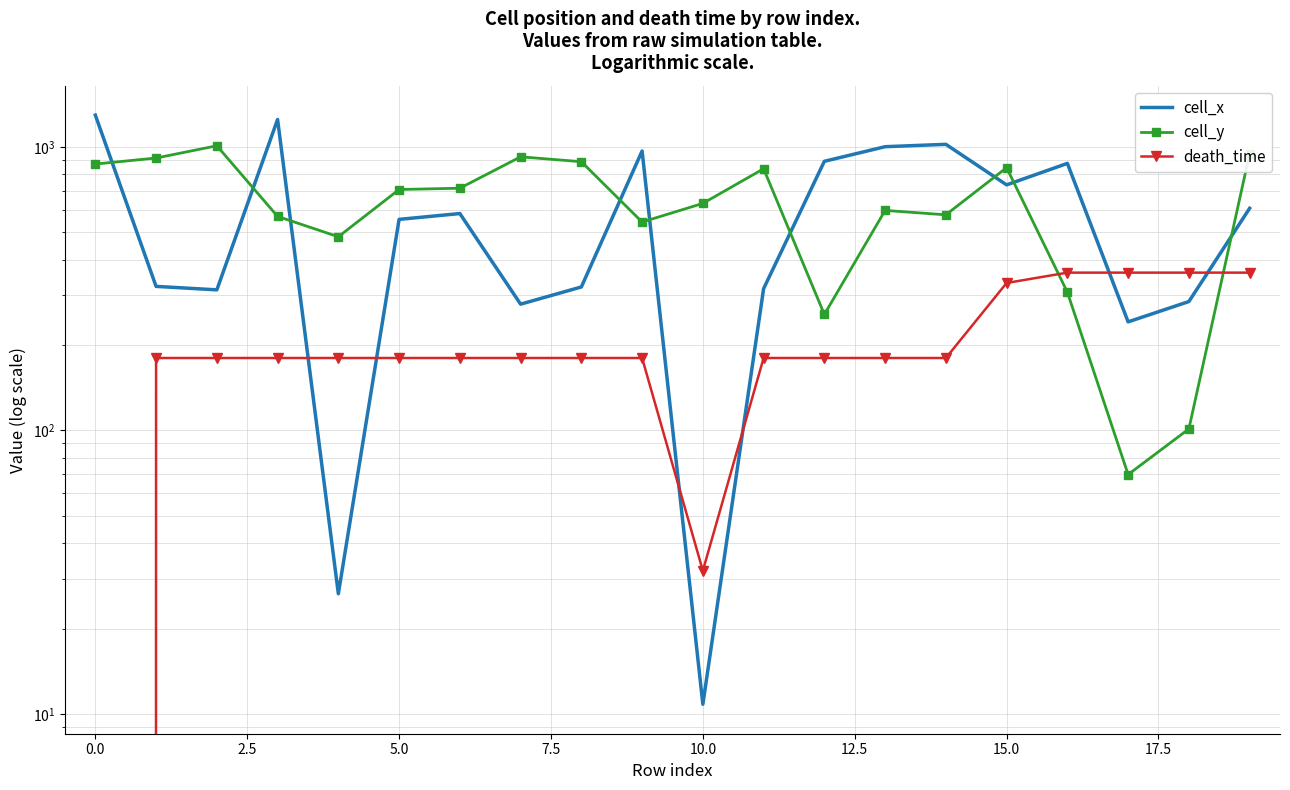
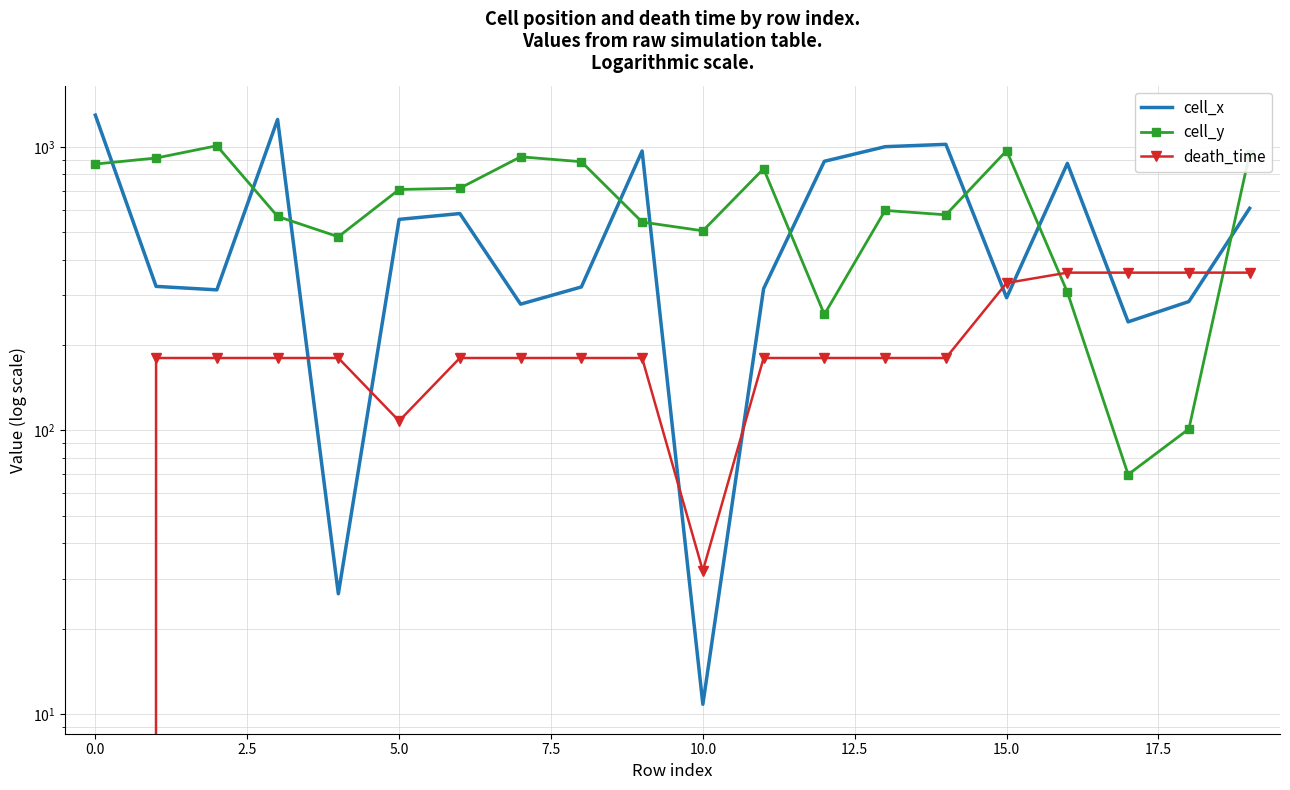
  {
    "cell_x": {
      "0.0": 1300,
      "5.0": 550,
      "10.0": 11,
-     "15.0": 730
+     "15.0": 290
    },
    "cell_y": {
      "0.0": 870,
      "5.0": 710,
-     "10.0": 630,
-     "15.0": 840
+     "10.0": 510,
+     "15.0": 970
    },
    "death_time": {
-     "5.0": 180,
+     "5.0": 108,
      "10.0": 32,
      "15.0": 330
    }
  }
